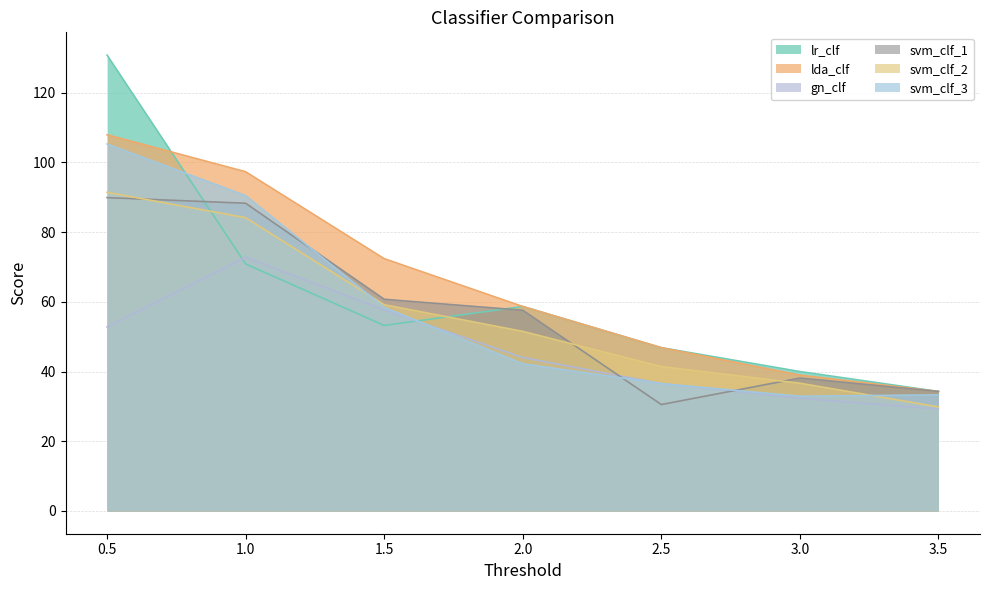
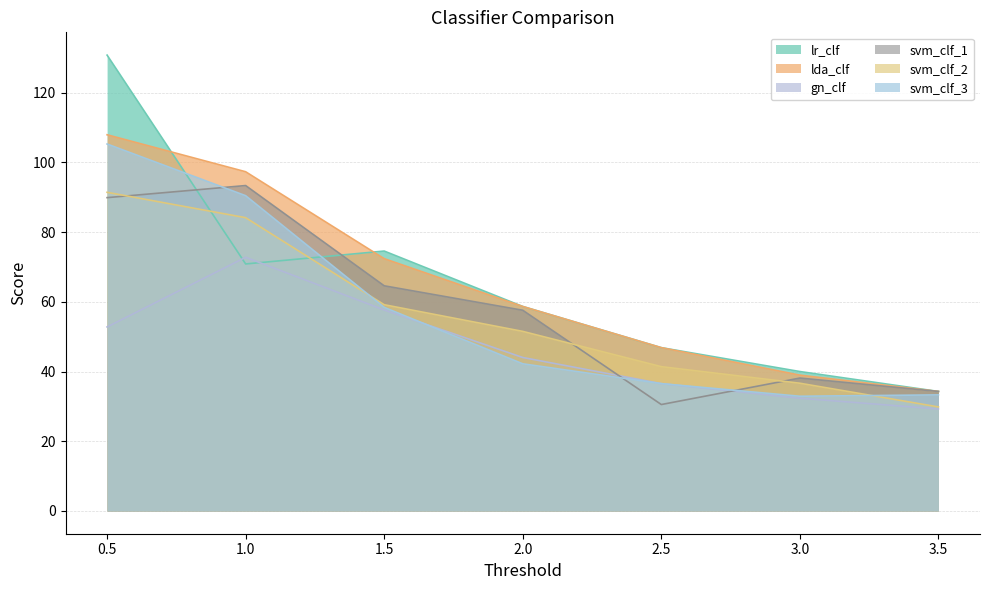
  {
    "lr_clf": {
      "0.5": 131,
      "1.0": 71,
-     "1.5": 53,
+     "1.5": 75,
      "3.0": 40
    },
    "svm_clf_1": {
      "0.5": 90,
-     "1.0": 88,
-     "1.5": 61,
+     "1.0": 93,
+     "1.5": 65,
      "2.0": 58,
      "2.5": 31,
      "3.0": 38
    }
  }
